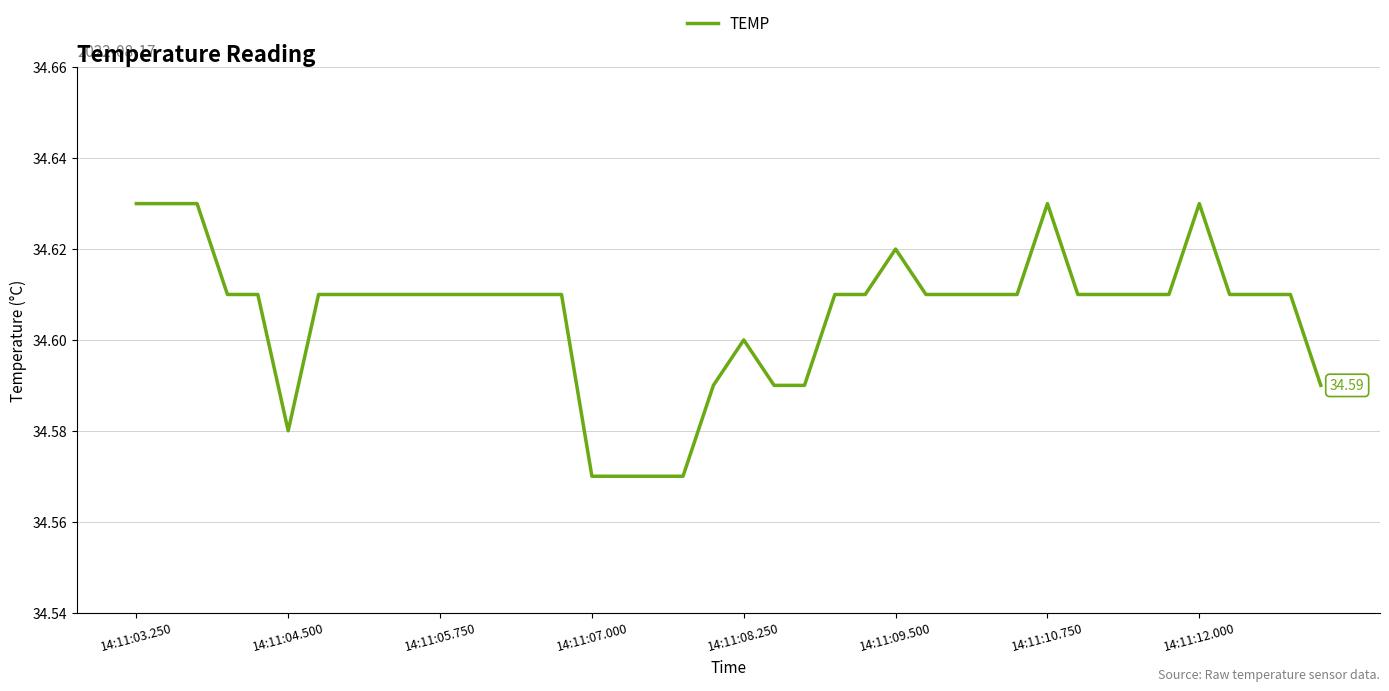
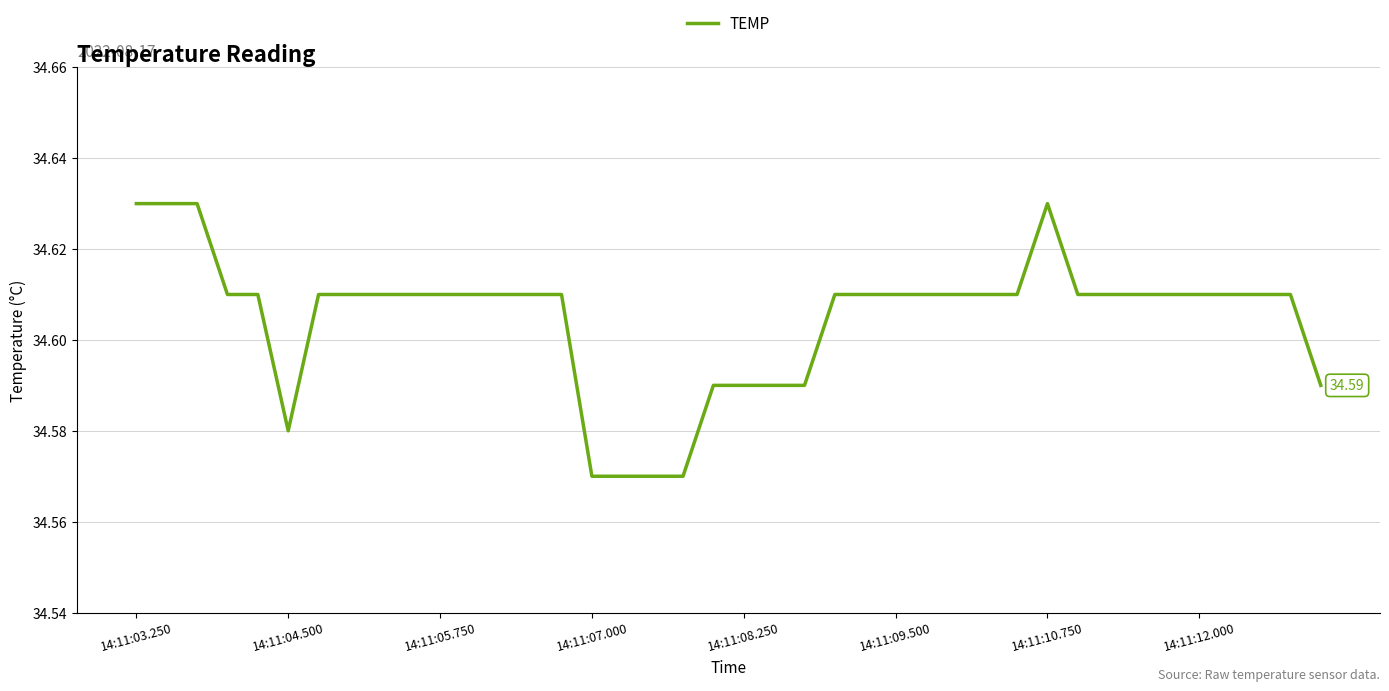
  {
    "14:11:03.250": 34.63,
    "14:11:04.500": 34.58,
    "14:11:05.750": 34.61,
    "14:11:07.000": 34.57,
-   "14:11:08.250": 34.60,
-   "14:11:09.500": 34.62,
+   "14:11:08.250": 34.59,
+   "14:11:09.500": 34.61,
    "14:11:10.750": 34.63,
-   "14:11:12.000": 34.63
+   "14:11:12.000": 34.61
  }
